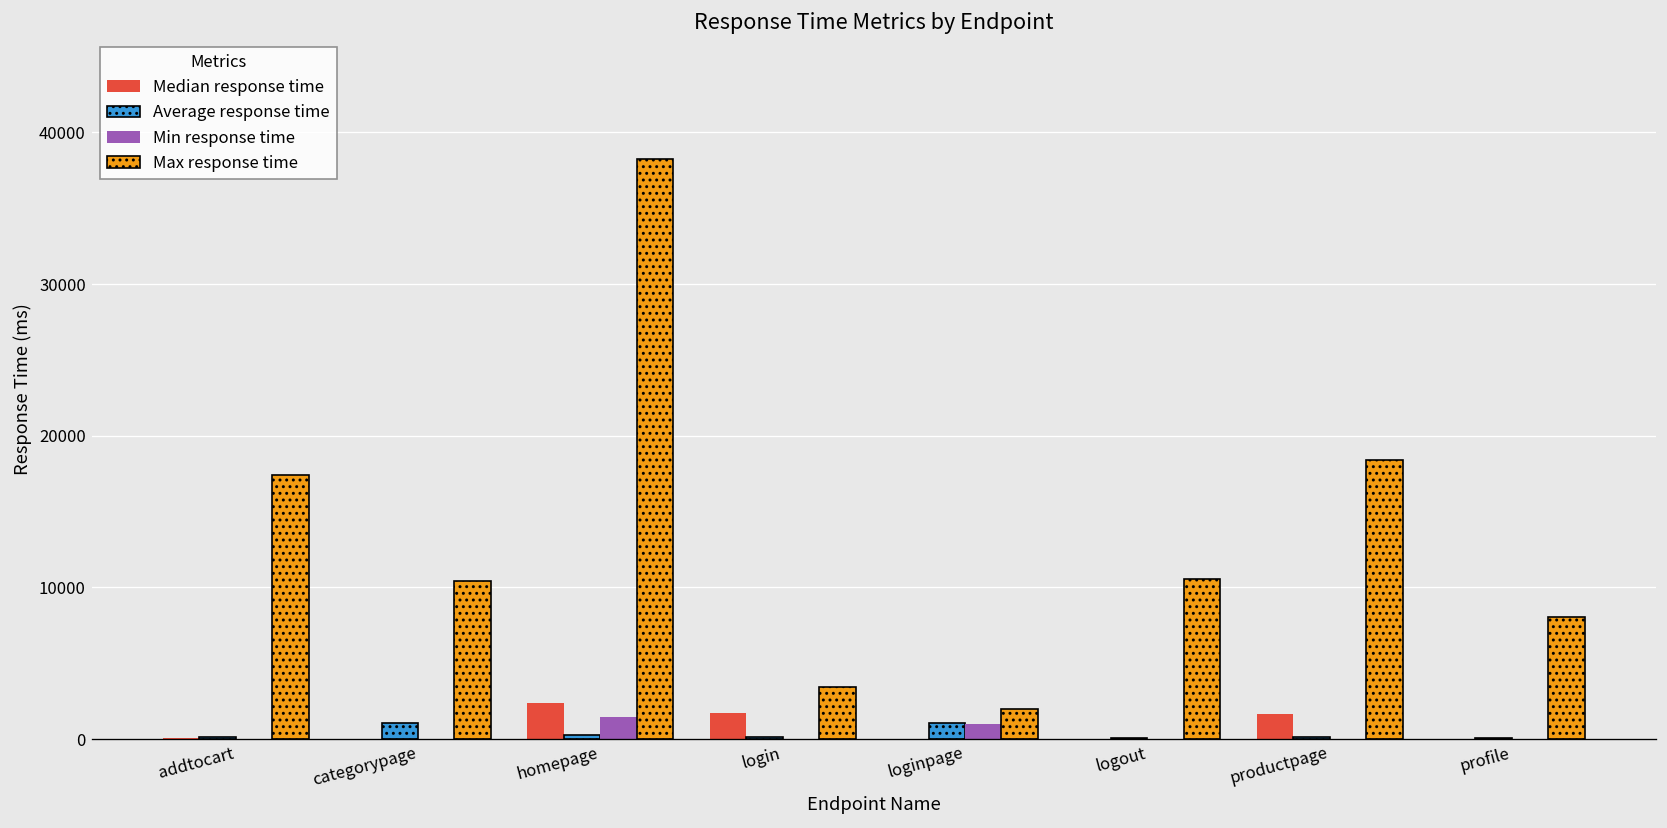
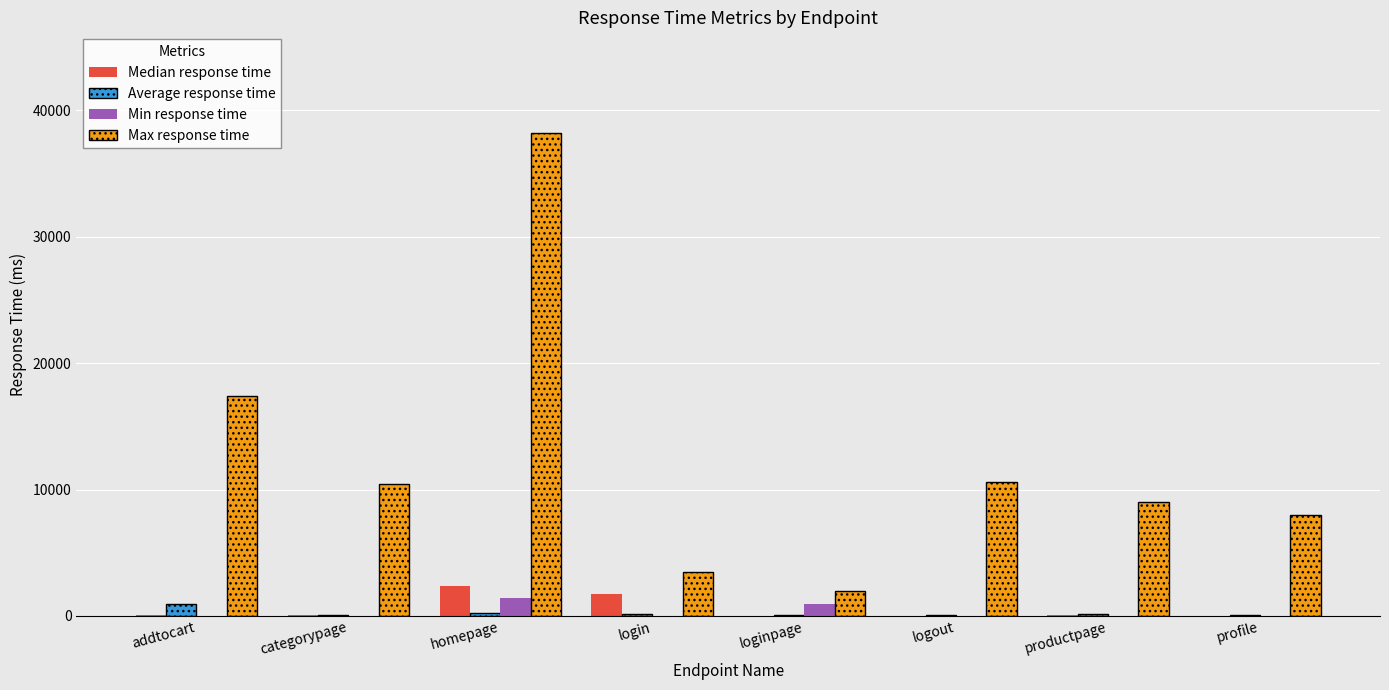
  {
    "Median response time": {
      "homepage": 2400,
      "login": 1700,
-     "productpage": 1600
+     "productpage": 100
    },
    "Average response time": {
-     "addtocart": 100,
-     "categorypage": 1100,
+     "addtocart": 1000,
+     "categorypage": 100,
      "homepage": 200,
-     "loginpage": 1000
+     "loginpage": 100
    },
    "Min response time": {
      "homepage": 1400,
      "loginpage": 1000
    },
    "Max response time": {
      "addtocart": 17400,
      "categorypage": 10400,
      "homepage": 38200,
      "login": 3400,
      "loginpage": 2000,
      "logout": 10600,
-     "productpage": 18400,
+     "productpage": 9000,
      "profile": 8000
    }
  }
